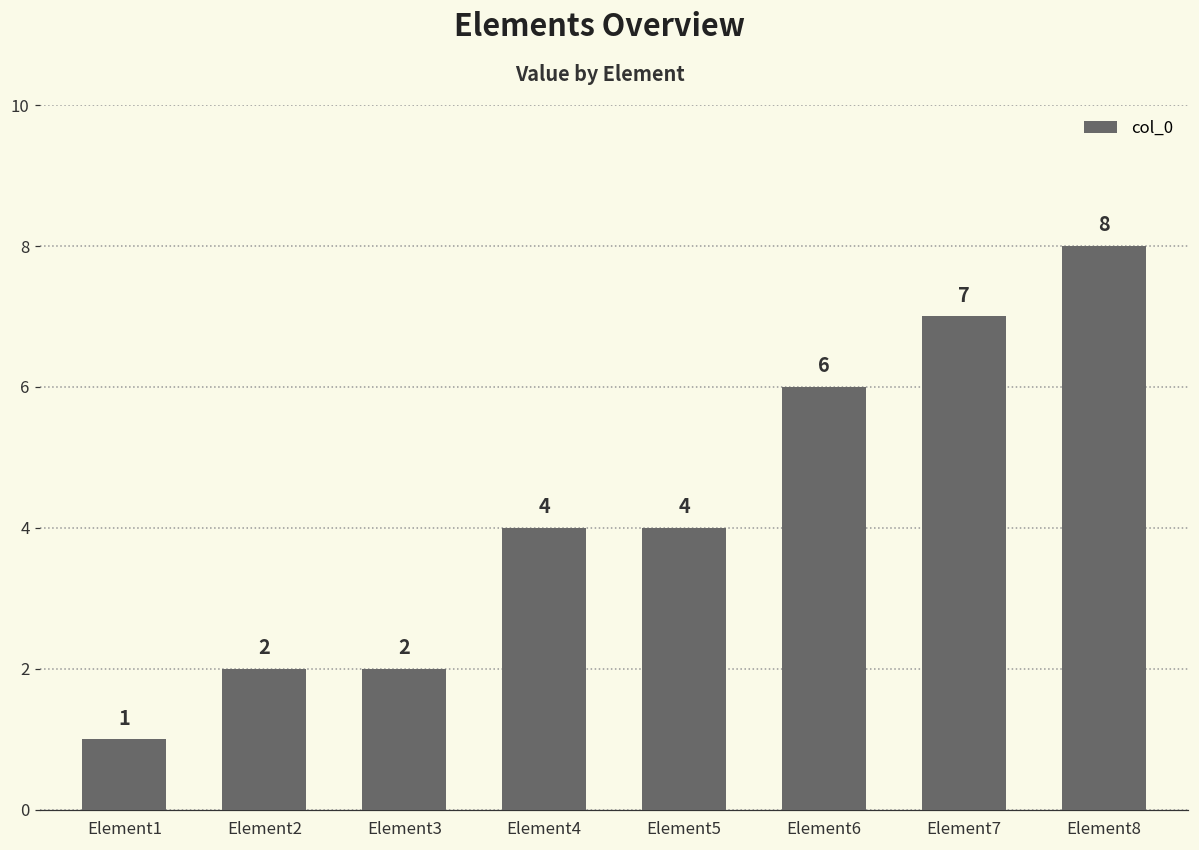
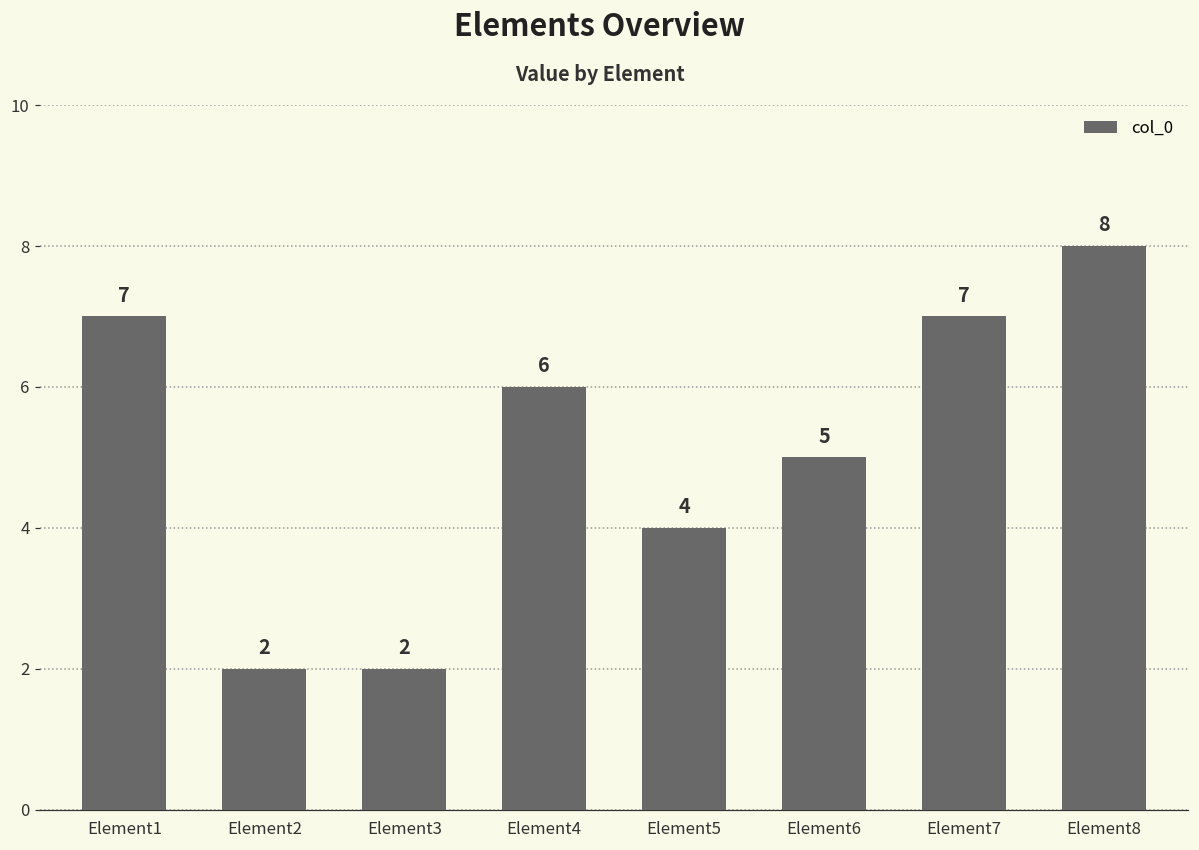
  {
-   "Element1": 1,
+   "Element1": 7,
    "Element2": 2,
    "Element3": 2,
-   "Element4": 4,
+   "Element4": 6,
    "Element5": 4,
-   "Element6": 6,
+   "Element6": 5,
    "Element7": 7,
    "Element8": 8
  }
